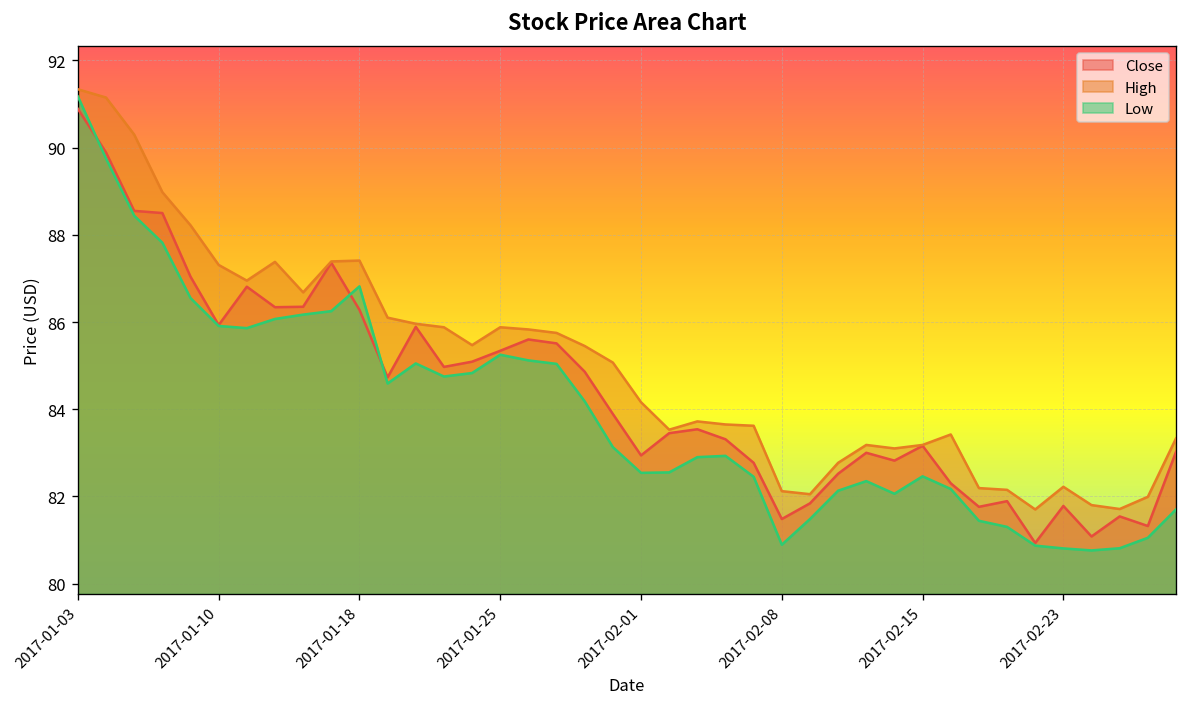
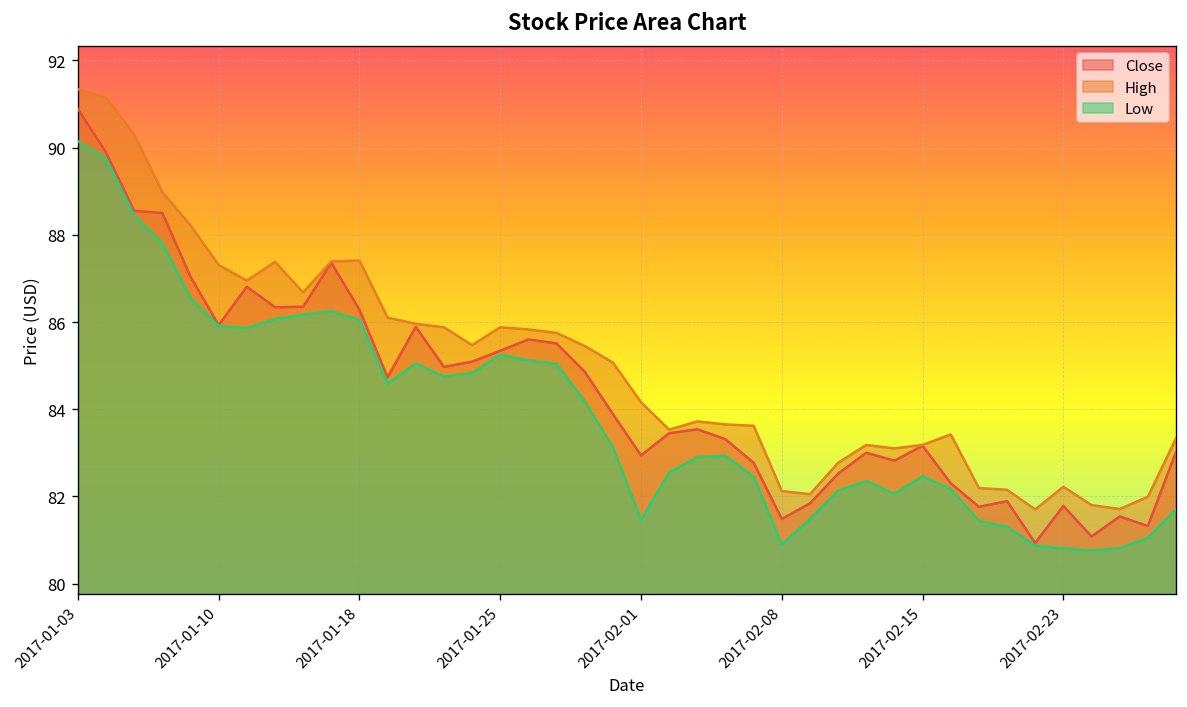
  {
    "Low": {
-     "2017-01-03": 91.2,
-     "2017-01-18": 86.8,
+     "2017-01-03": 90.2,
+     "2017-01-18": 86.1,
      "2017-01-25": 85.3,
-     "2017-02-01": 82.5,
+     "2017-02-01": 81.5,
      "2017-02-08": 80.9,
      "2017-02-15": 82.5,
      "2017-02-23": 80.8
    }
  }
